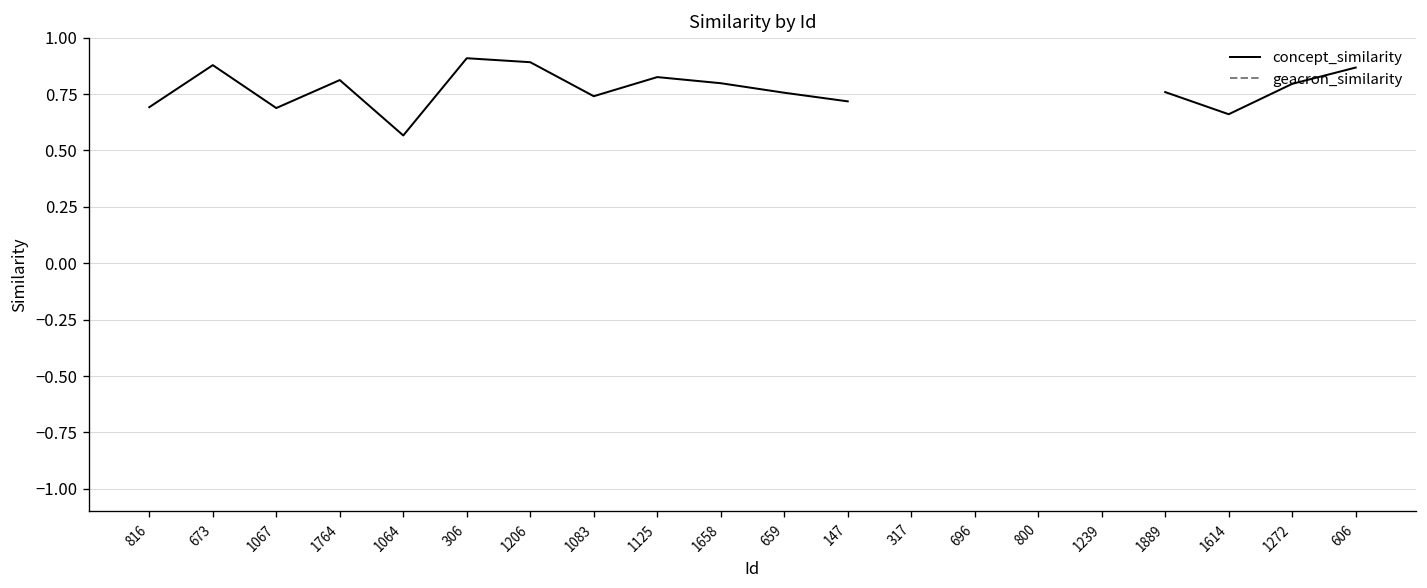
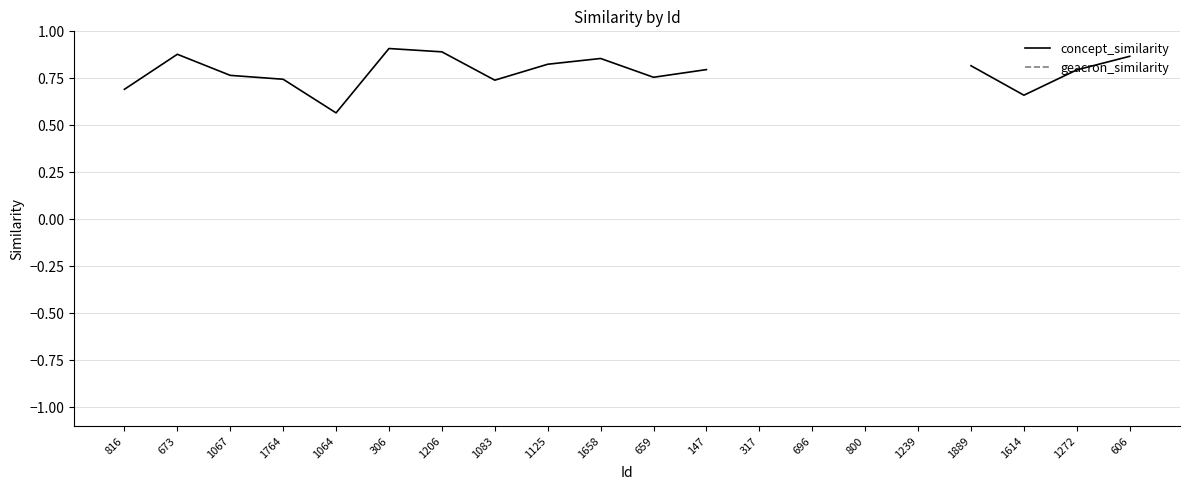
  {
    "816": 0.69,
    "673": 0.88,
-   "1067": 0.69,
-   "1764": 0.81,
+   "1067": 0.77,
+   "1764": 0.75,
    "1064": 0.57,
    "306": 0.91,
    "1206": 0.89,
    "1083": 0.74,
    "1125": 0.82,
-   "1658": 0.80,
+   "1658": 0.86,
    "659": 0.76,
-   "147": 0.72,
+   "147": 0.80,
    "696": 0.68,
-   "1889": 0.76,
+   "1889": 0.82,
    "1614": 0.66,
    "1272": 0.79,
    "606": 0.87
  }
